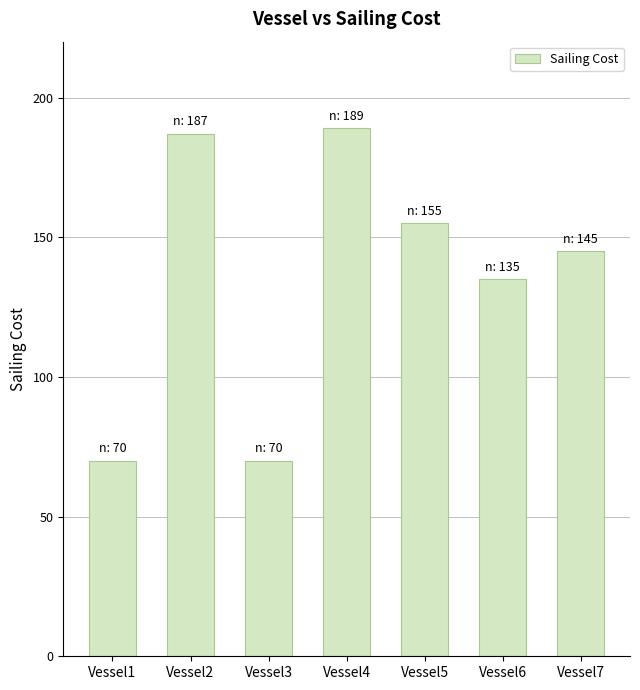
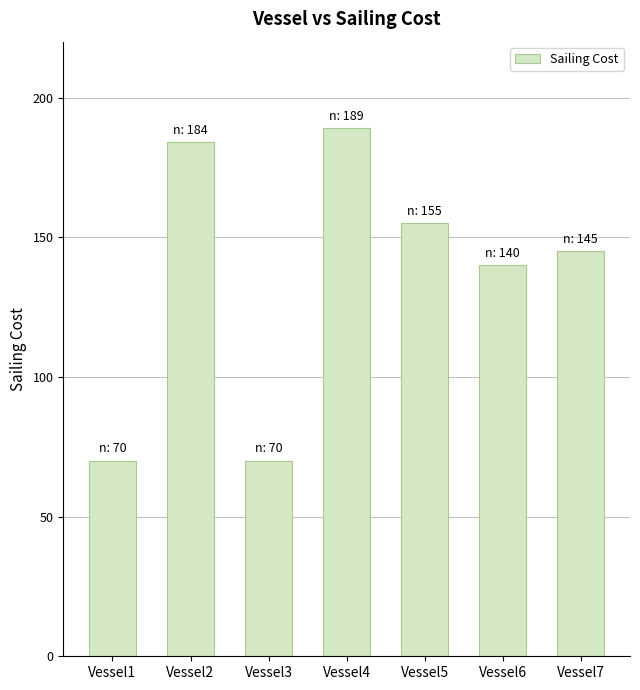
  {
    "Vessel1": 70,
-   "Vessel2": 187,
+   "Vessel2": 184,
    "Vessel3": 70,
    "Vessel4": 189,
    "Vessel5": 155,
-   "Vessel6": 135,
+   "Vessel6": 140,
    "Vessel7": 145
  }
